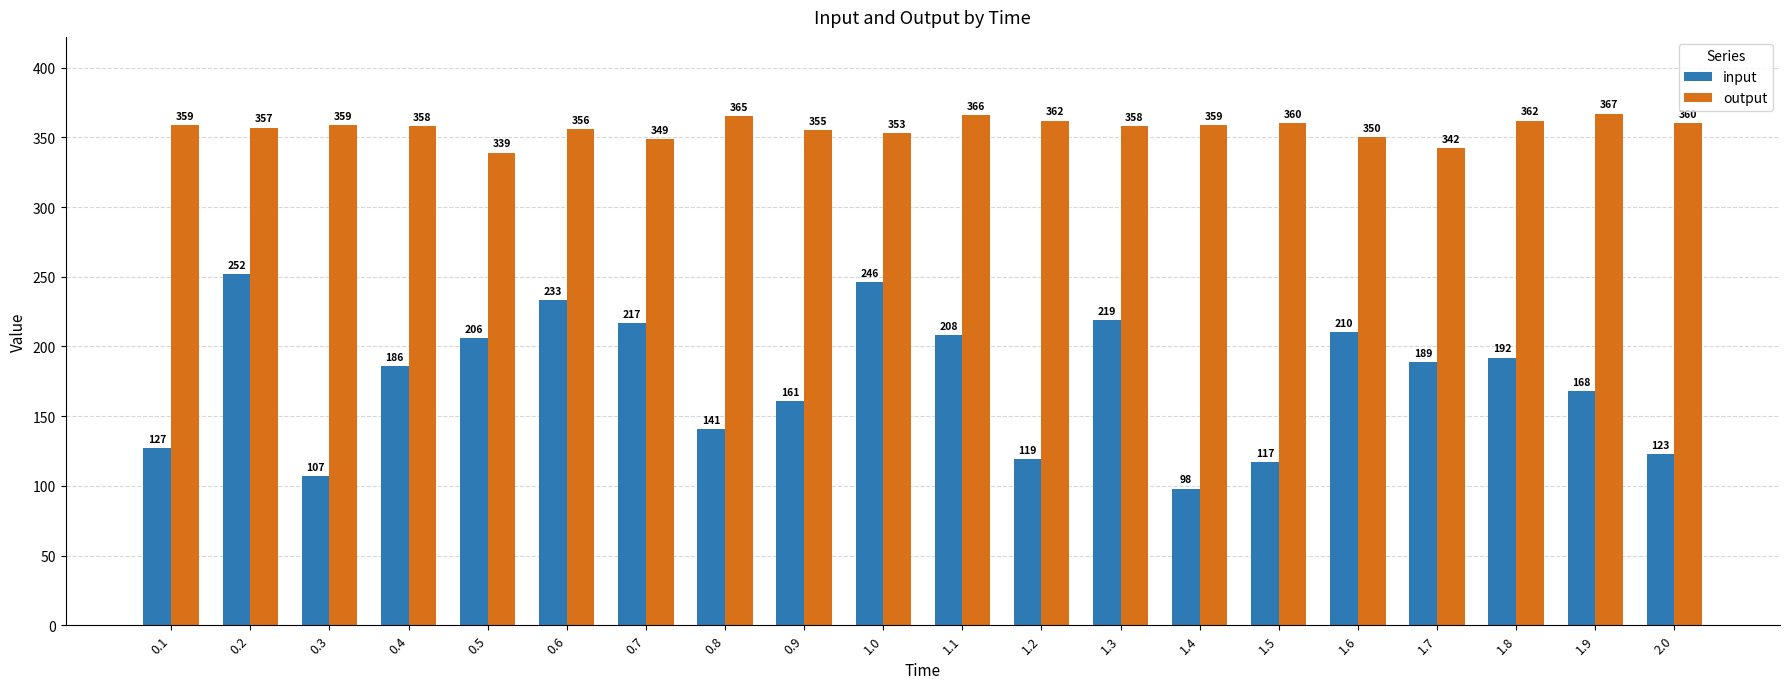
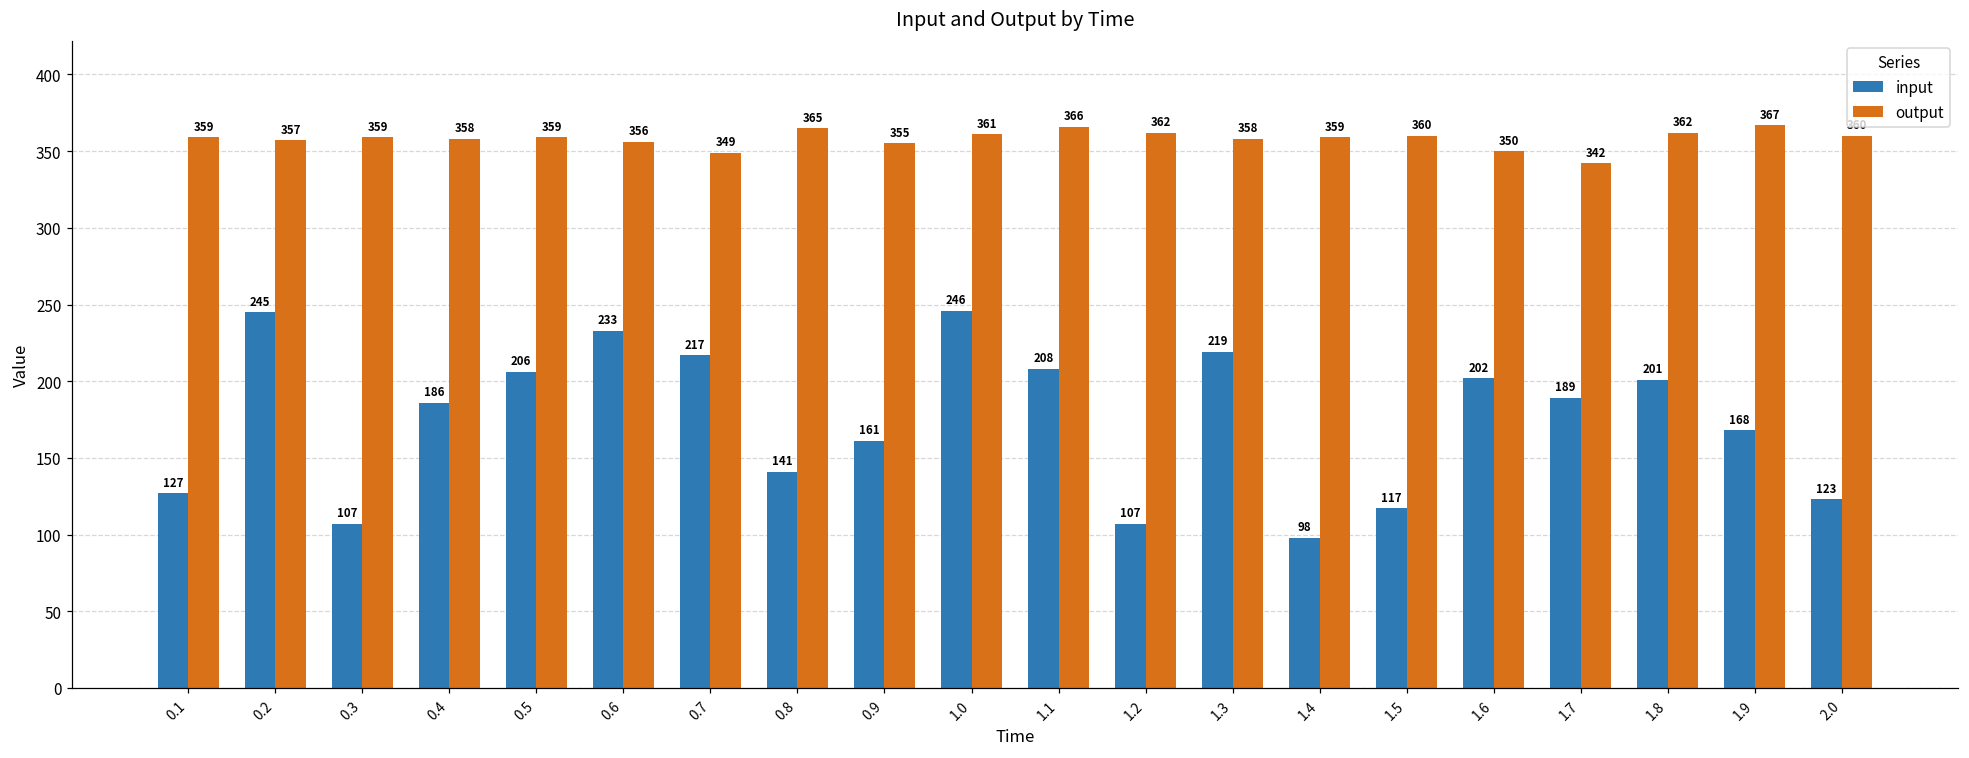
  {
    "input": {
      "0.1": 127,
-     "0.2": 252,
+     "0.2": 245,
      "0.3": 107,
      "0.4": 186,
      "0.5": 206,
      "0.6": 233,
      "0.7": 217,
      "0.8": 141,
      "0.9": 161,
      "1.0": 246,
      "1.1": 208,
-     "1.2": 119,
+     "1.2": 107,
      "1.3": 219,
      "1.4": 98,
      "1.5": 117,
-     "1.6": 210,
+     "1.6": 202,
      "1.7": 189,
-     "1.8": 192,
+     "1.8": 201,
      "1.9": 168,
      "2.0": 123
    },
    "output": {
      "0.1": 359,
      "0.2": 357,
      "0.3": 359,
      "0.4": 358,
-     "0.5": 339,
+     "0.5": 359,
      "0.6": 356,
      "0.7": 349,
      "0.8": 365,
      "0.9": 355,
-     "1.0": 353,
+     "1.0": 361,
      "1.1": 366,
      "1.2": 362,
      "1.3": 358,
      "1.4": 359,
      "1.5": 360,
      "1.6": 350,
      "1.7": 342,
      "1.8": 362,
      "1.9": 367
    }
  }
